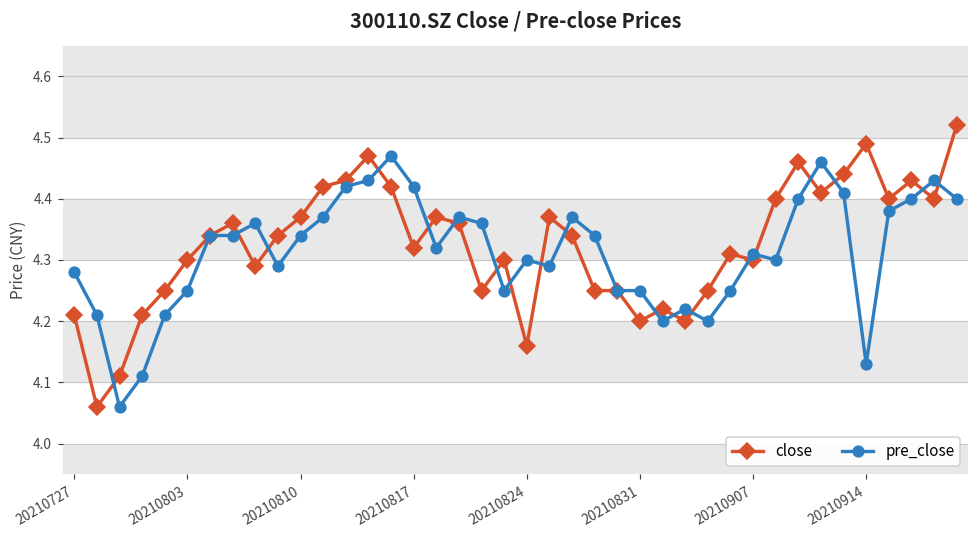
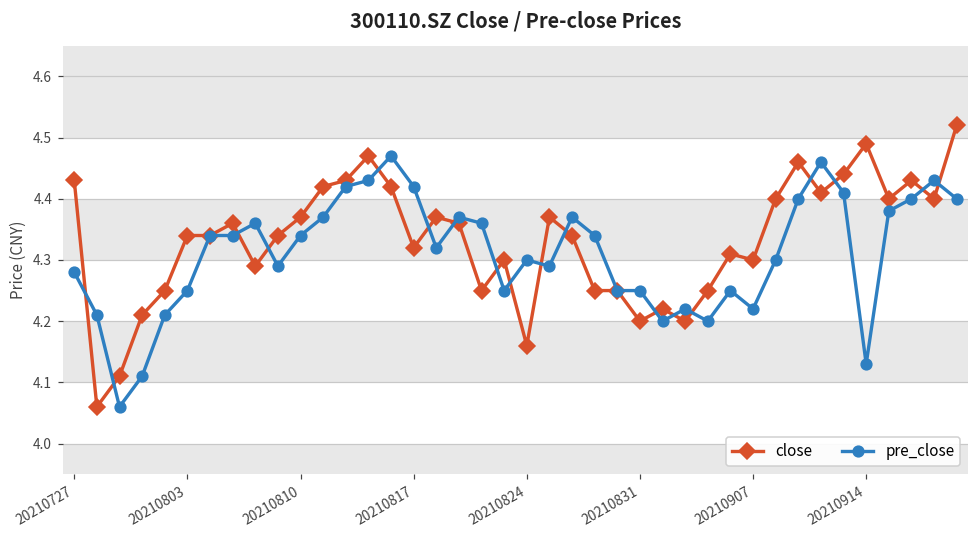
  {
    "close": {
-     "20210727": 4.21,
-     "20210803": 4.30,
+     "20210727": 4.43,
+     "20210803": 4.34,
      "20210810": 4.37,
      "20210817": 4.32,
      "20210824": 4.16,
      "20210831": 4.20,
      "20210907": 4.30,
      "20210914": 4.49
    },
    "pre_close": {
      "20210727": 4.28,
      "20210803": 4.25,
      "20210810": 4.34,
      "20210817": 4.42,
      "20210824": 4.30,
      "20210831": 4.25,
-     "20210907": 4.31,
+     "20210907": 4.22,
      "20210914": 4.13
    }
  }
